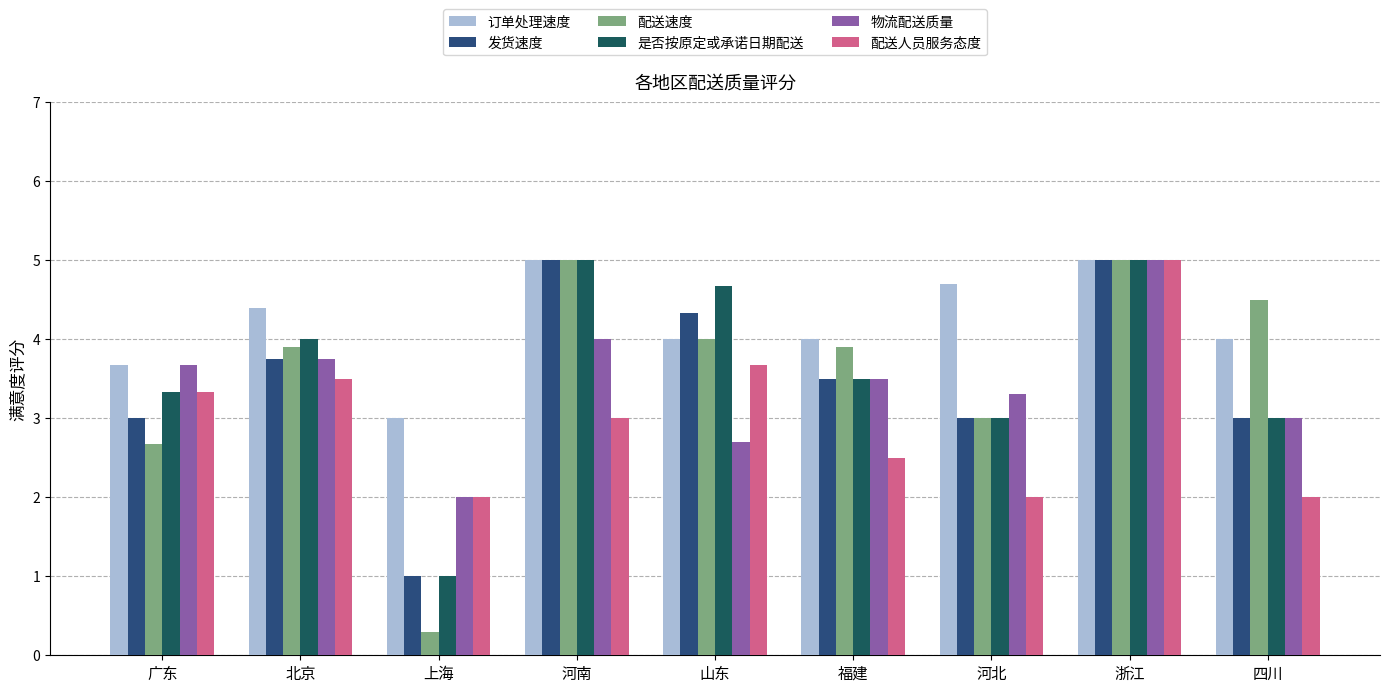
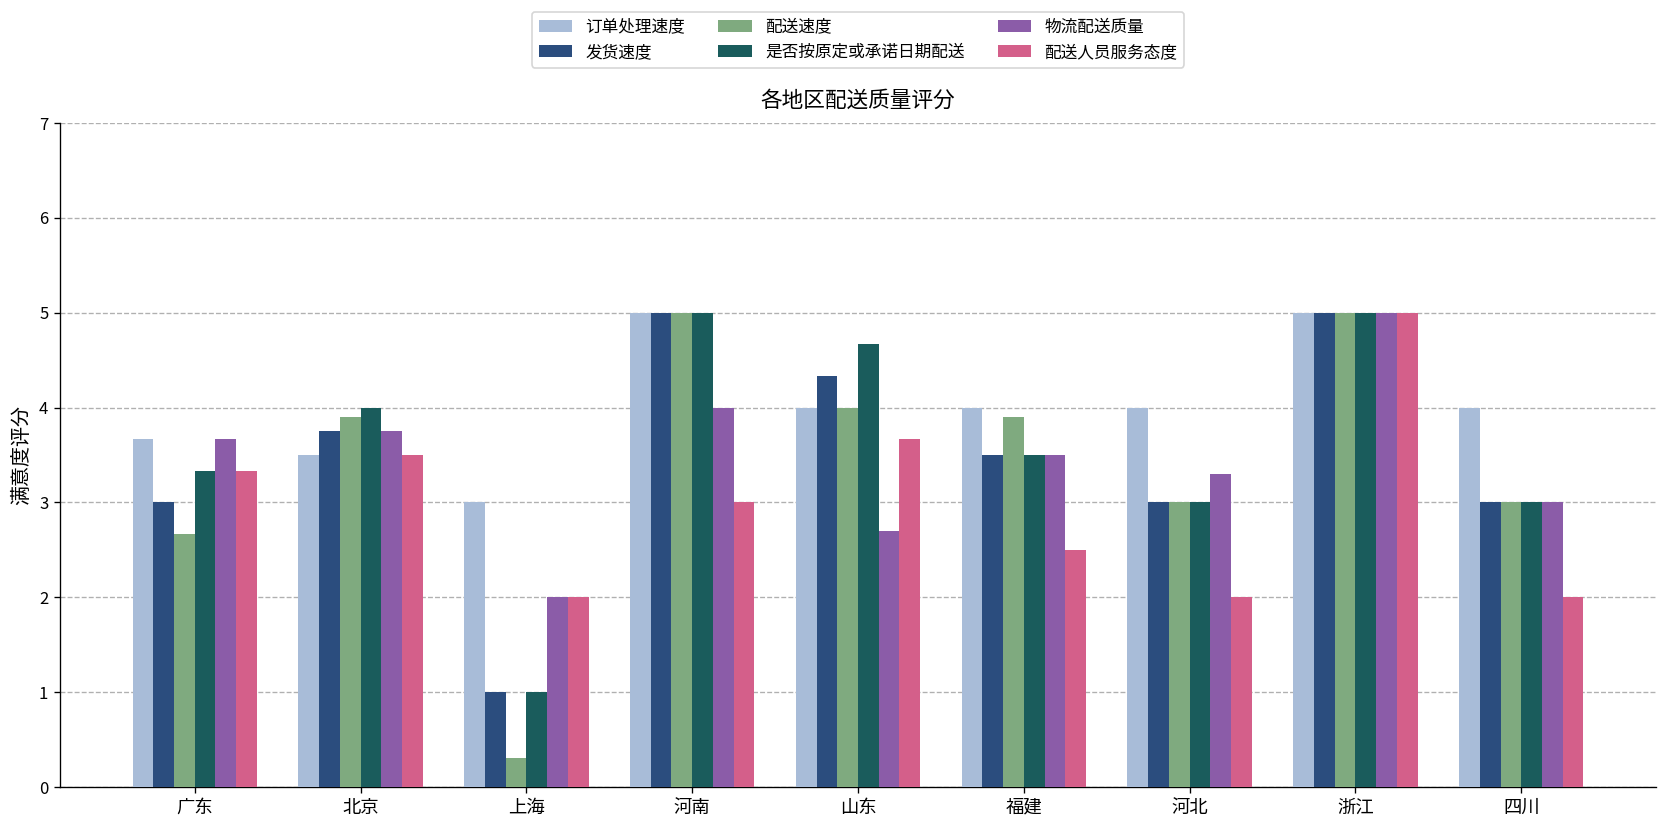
  {
    "订单处理速度": {
      "广东": 3.7,
-     "北京": 4.4,
+     "北京": 3.5,
      "上海": 3.0,
      "河南": 5.0,
      "山东": 4.0,
      "福建": 4.0,
-     "河北": 4.7,
+     "河北": 4.0,
      "浙江": 5.0,
      "四川": 4.0
    },
    "配送速度": {
      "广东": 2.7,
      "北京": 3.9,
      "上海": 0.3,
      "河南": 5.0,
      "山东": 4.0,
      "福建": 3.9,
      "河北": 3.0,
      "浙江": 5.0,
-     "四川": 4.5
+     "四川": 3.0
    },
    "物流配送质量": {
      "广东": 3.7,
      "北京": 3.8,
      "上海": 2.0,
      "河南": 4.0,
      "山东": 2.7,
      "福建": 3.5,
      "河北": 3.3,
      "浙江": 5.0,
      "四川": 3.0
    },
    "配送人员服务态度": {
      "广东": 3.3,
      "北京": 3.5,
      "上海": 2.0,
      "河南": 3.0,
      "山东": 3.7,
      "福建": 2.5,
      "河北": 2.0,
      "浙江": 5.0,
      "四川": 2.0
    }
  }
